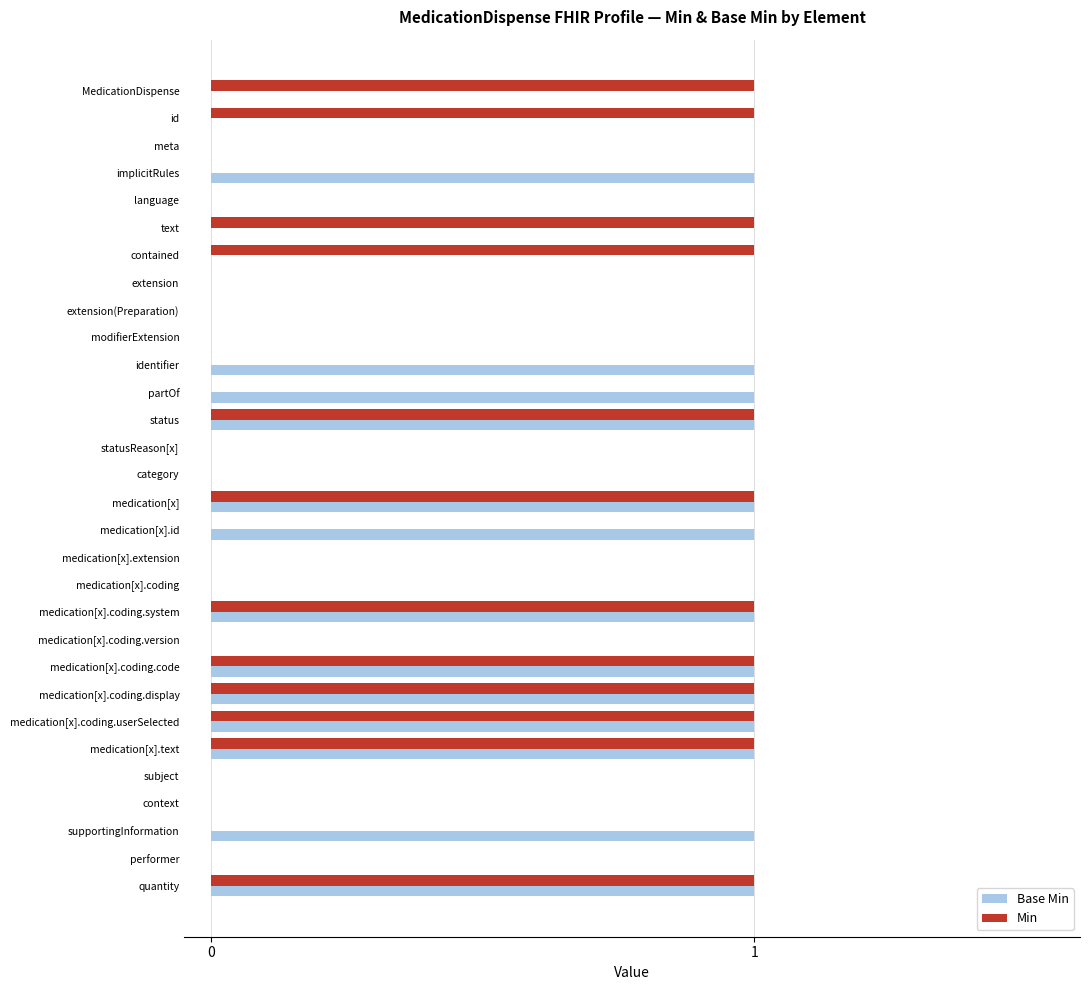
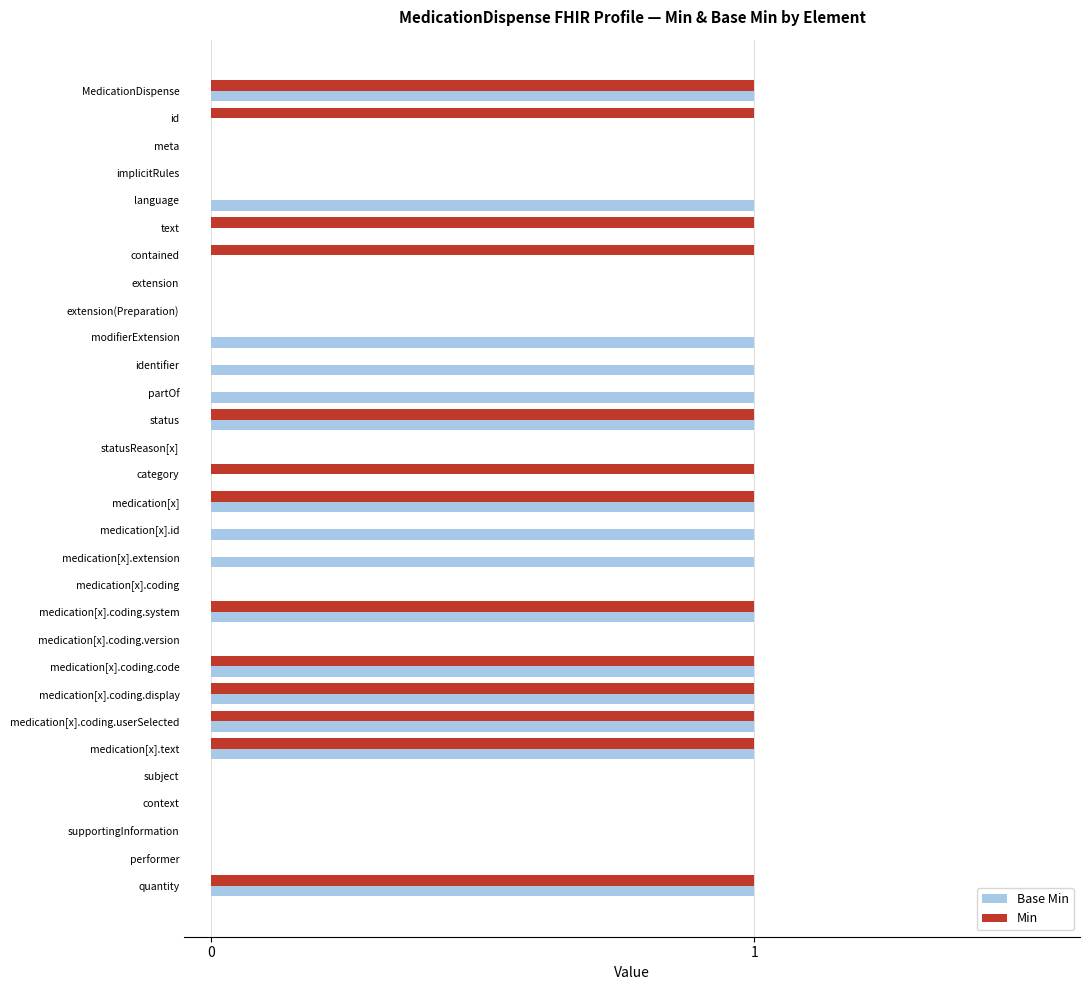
  {
    "Base Min": {
-     "MedicationDispense": 0,
+     "MedicationDispense": 1,
      "id": 0,
      "meta": 0,
-     "implicitRules": 1,
-     "language": 0,
+     "implicitRules": 0,
+     "language": 1,
      "text": 0,
      "contained": 0,
      "extension": 0,
      "extension(Preparation)": 0,
-     "modifierExtension": 0,
+     "modifierExtension": 1,
      "identifier": 1,
      "partOf": 1,
      "status": 1,
      "statusReason[x]": 0,
      "category": 0,
      "medication[x]": 1,
      "medication[x].id": 1,
-     "medication[x].extension": 0,
+     "medication[x].extension": 1,
      "medication[x].coding": 0,
      "medication[x].coding.system": 1,
      "medication[x].coding.version": 0,
      "medication[x].coding.code": 1,
      "medication[x].coding.display": 1,
      "medication[x].coding.userSelected": 1,
      "medication[x].text": 1,
      "subject": 0,
      "context": 0,
-     "supportingInformation": 1,
+     "supportingInformation": 0,
      "performer": 0,
      "quantity": 1
    },
    "Min": {
      "MedicationDispense": 1,
      "id": 1,
      "meta": 0,
      "implicitRules": 0,
      "language": 0,
      "text": 1,
      "contained": 1,
      "extension": 0,
      "extension(Preparation)": 0,
      "modifierExtension": 0,
      "identifier": 0,
      "partOf": 0,
      "status": 1,
      "statusReason[x]": 0,
-     "category": 0,
+     "category": 1,
      "medication[x]": 1,
      "medication[x].id": 0,
      "medication[x].extension": 0,
      "medication[x].coding": 0,
      "medication[x].coding.system": 1,
      "medication[x].coding.version": 0,
      "medication[x].coding.code": 1,
      "medication[x].coding.display": 1,
      "medication[x].coding.userSelected": 1,
      "medication[x].text": 1,
      "subject": 0,
      "context": 0,
      "supportingInformation": 0,
      "performer": 0,
      "quantity": 1
    }
  }
